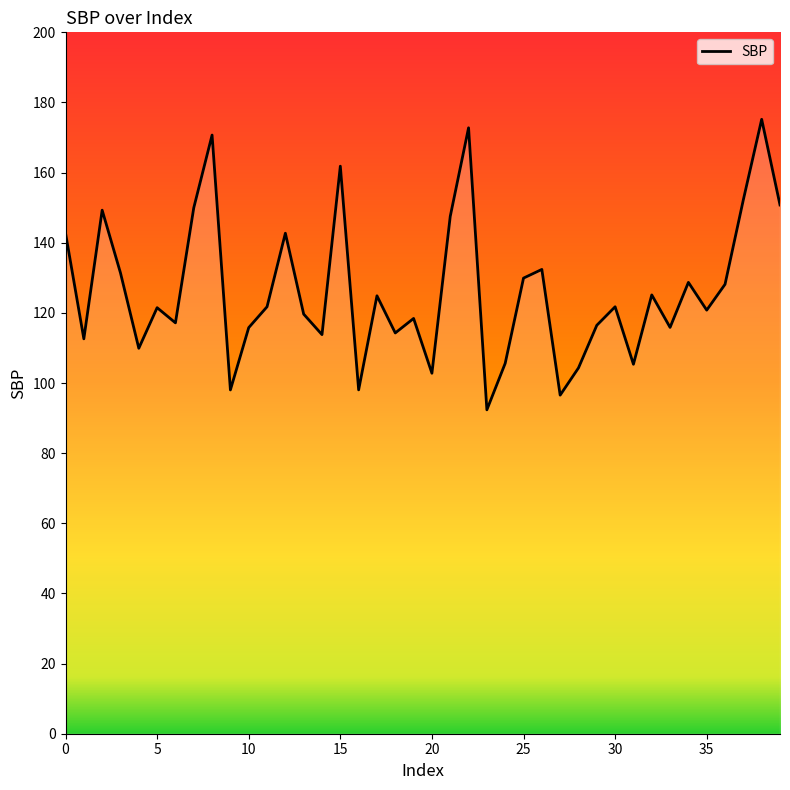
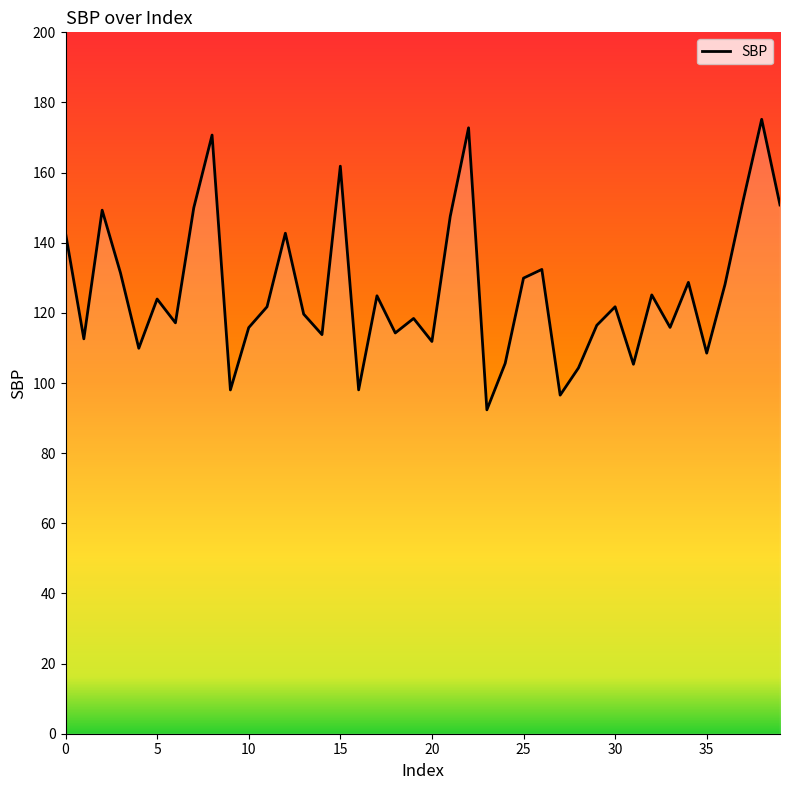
  {
    "0": 143,
-   "5": 121,
+   "5": 124,
    "10": 116,
    "15": 162,
-   "20": 103,
+   "20": 112,
    "25": 130,
    "30": 122,
-   "35": 121
+   "35": 109
  }
